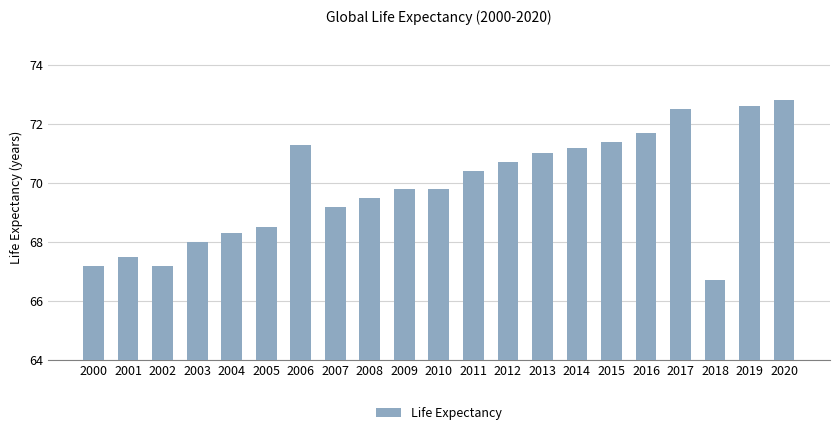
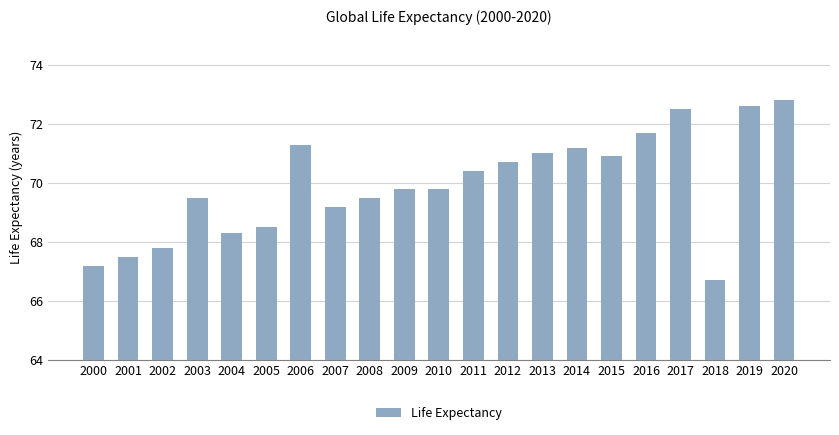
  {
    "2000": 67.2,
    "2001": 67.5,
-   "2002": 67.2,
-   "2003": 68.0,
+   "2002": 67.8,
+   "2003": 69.5,
    "2004": 68.3,
    "2005": 68.5,
    "2006": 71.3,
    "2007": 69.2,
    "2008": 69.5,
    "2009": 69.8,
    "2010": 69.8,
    "2011": 70.4,
    "2012": 70.7,
    "2013": 71.0,
    "2014": 71.2,
-   "2015": 71.4,
+   "2015": 70.9,
    "2016": 71.7,
    "2017": 72.5,
    "2018": 66.7,
    "2019": 72.6,
    "2020": 72.8
  }
